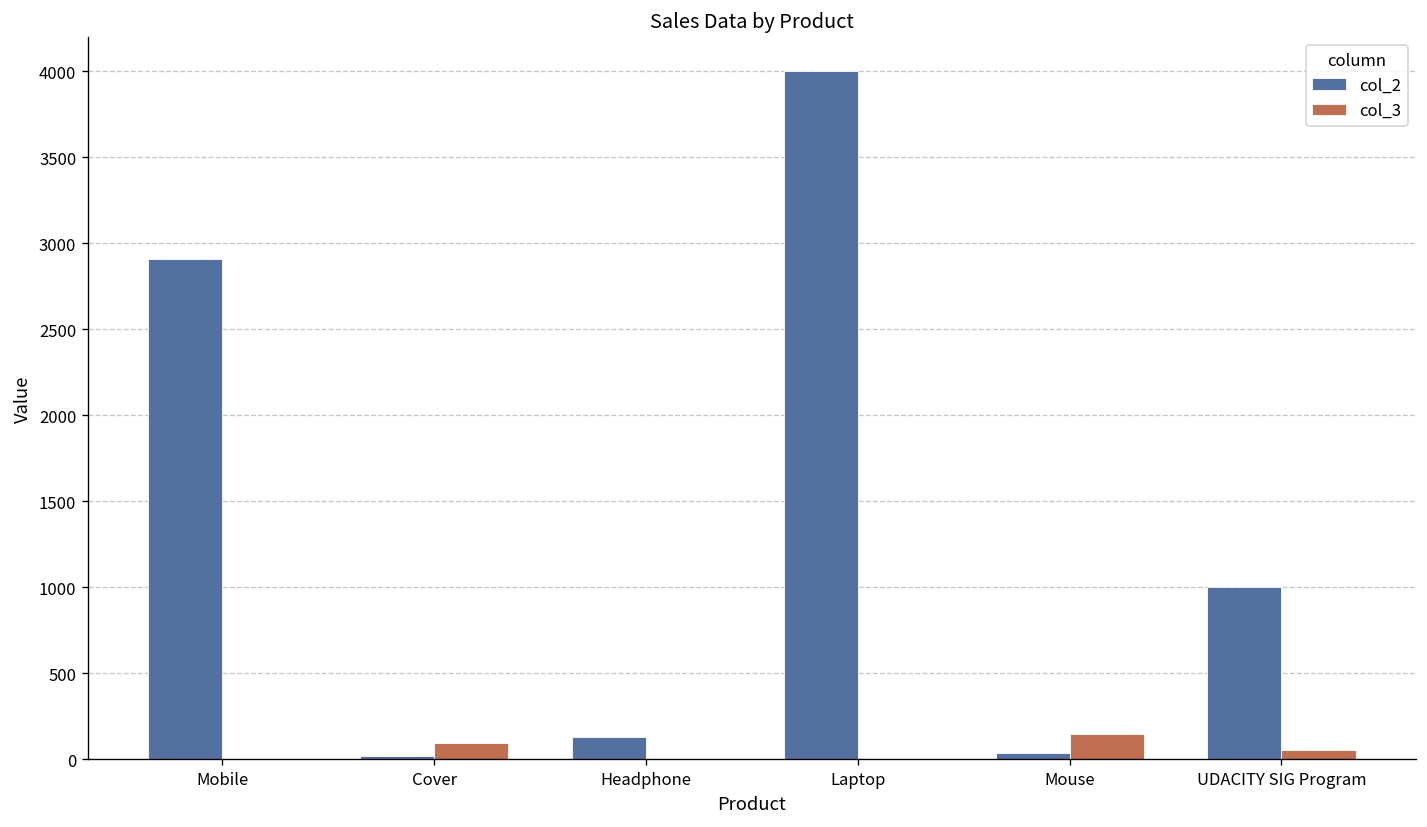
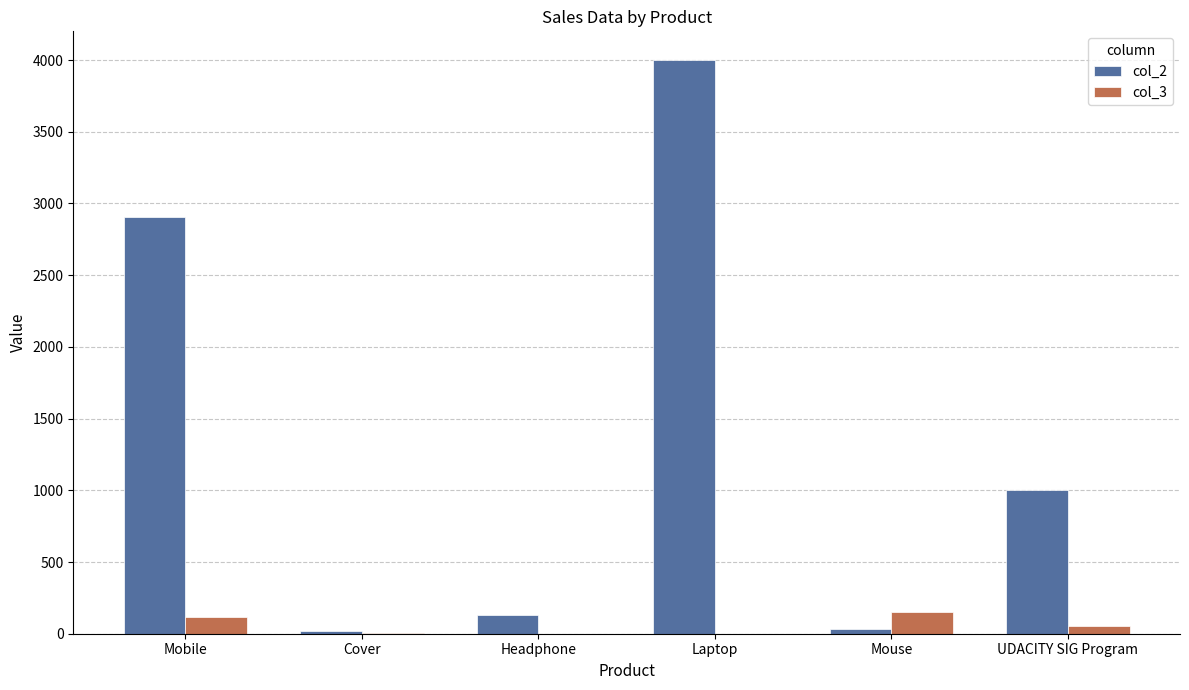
  {
    "col_2": {
      "Mobile": 2910,
      "Cover": 20,
      "Headphone": 130,
      "Laptop": 4000,
      "Mouse": 40,
      "UDACITY SIG Program": 1000
    },
    "col_3": {
-     "Mobile": 0,
-     "Cover": 100,
+     "Mobile": 120,
+     "Cover": 0,
      "Mouse": 150,
      "UDACITY SIG Program": 60
    }
  }
